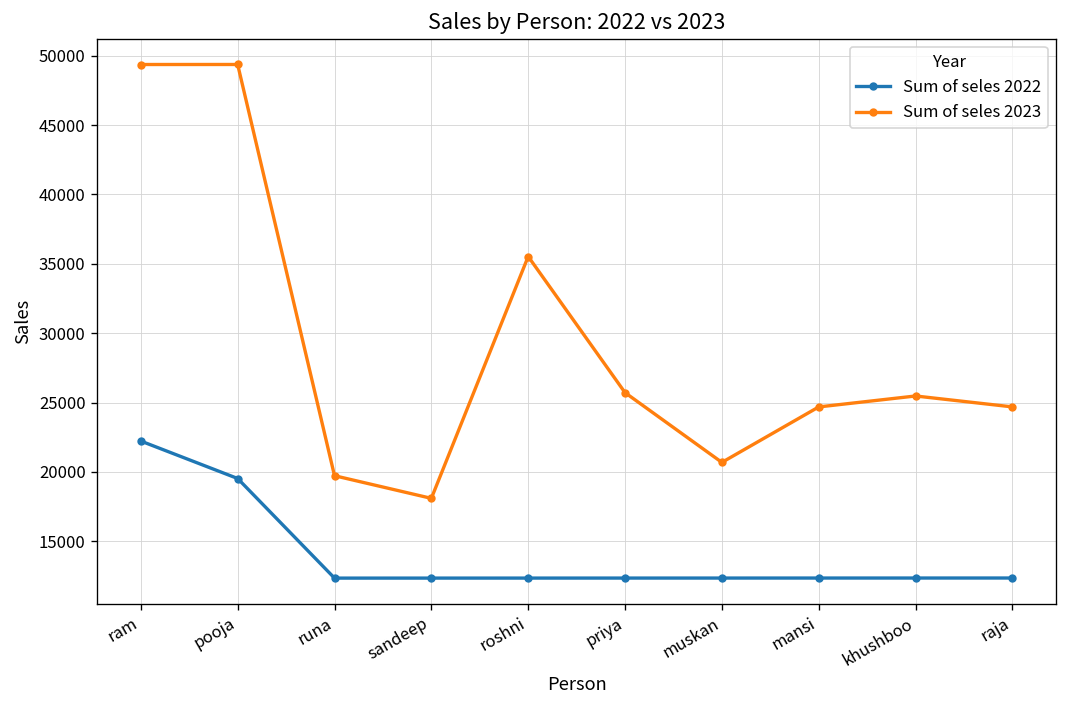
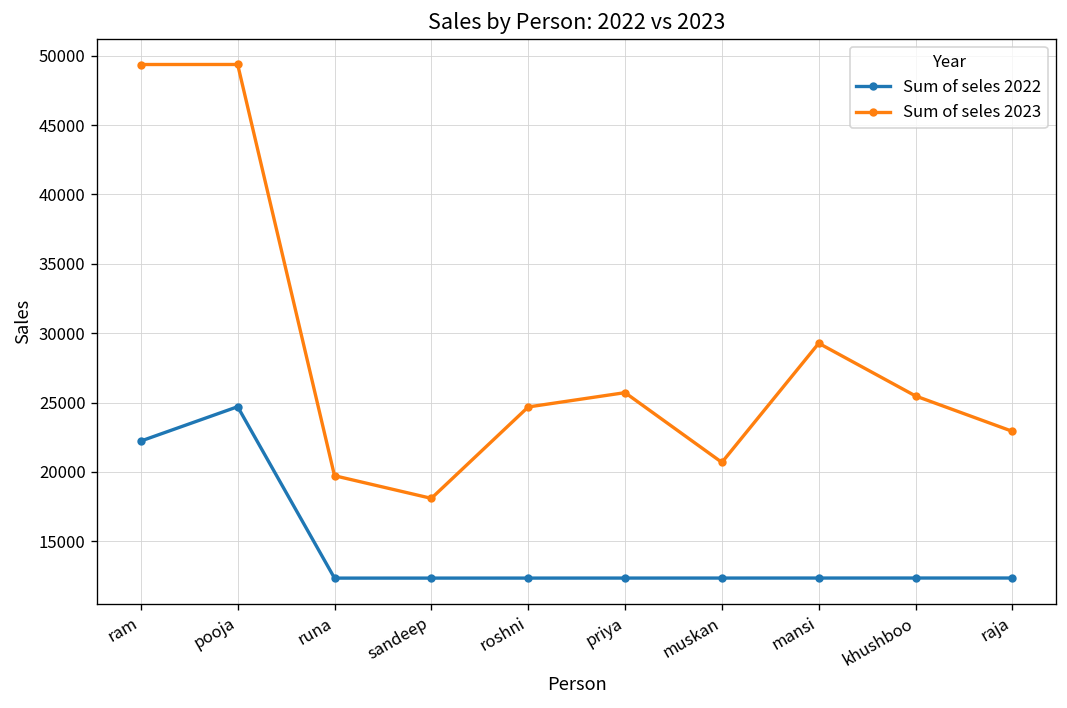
  {
    "Sum of seles 2022": {
      "ram": 22200,
-     "pooja": 19500,
+     "pooja": 24700,
      "runa": 12300,
      "sandeep": 12300,
      "roshni": 12300,
      "priya": 12400,
      "muskan": 12400,
      "mansi": 12400,
      "khushboo": 12400,
      "raja": 12400
    },
    "Sum of seles 2023": {
      "ram": 49400,
      "pooja": 49400,
      "runa": 19700,
      "sandeep": 18100,
-     "roshni": 35500,
+     "roshni": 24700,
      "priya": 25700,
      "muskan": 20700,
-     "mansi": 24700,
+     "mansi": 29300,
      "khushboo": 25500,
-     "raja": 24700
+     "raja": 22900
    }
  }
